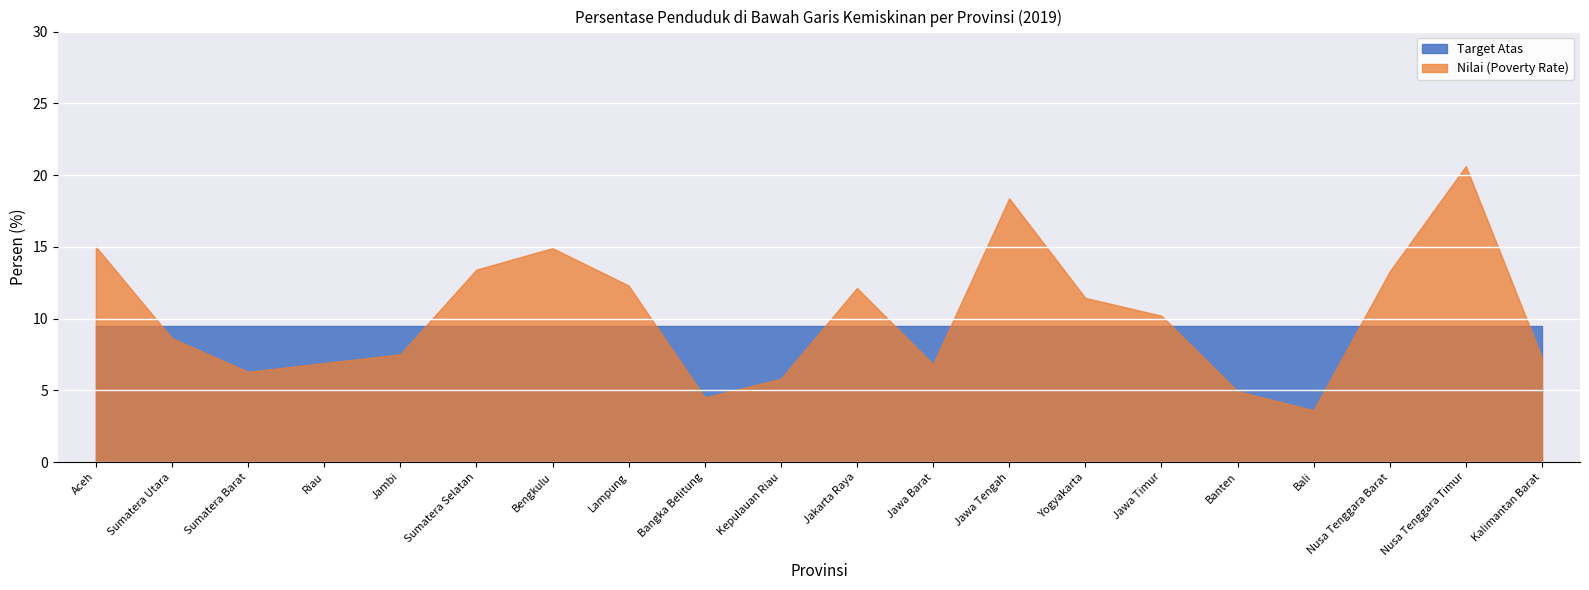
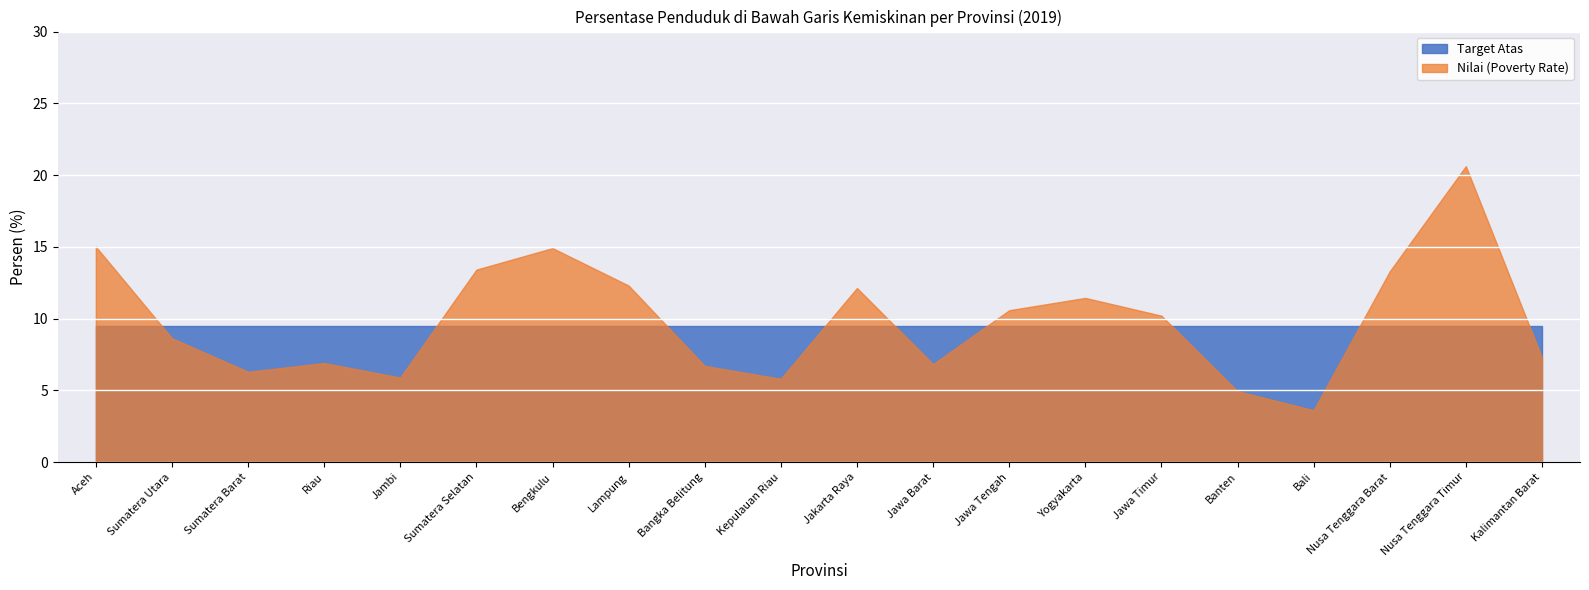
  {
    "Target Atas": {
      "Aceh": 9.5,
      "Sumatera Utara": 9.5,
      "Sumatera Barat": 9.5,
      "Riau": 9.5,
      "Jambi": 9.5,
      "Sumatera Selatan": 9.5,
      "Bengkulu": 9.5,
      "Lampung": 9.5,
      "Bangka Belitung": 9.5,
      "Kepulauan Riau": 9.5,
      "Jakarta Raya": 9.5,
      "Jawa Barat": 9.5,
      "Jawa Tengah": 9.5,
      "Yogyakarta": 9.5,
      "Jawa Timur": 9.5,
      "Banten": 9.5,
      "Bali": 9.5,
      "Nusa Tenggara Barat": 9.5,
      "Nusa Tenggara Timur": 9.5,
      "Kalimantan Barat": 9.5
    },
    "Nilai (Poverty Rate)": {
      "Aceh": 15.0,
      "Sumatera Utara": 8.6,
      "Sumatera Barat": 6.3,
      "Riau": 6.9,
-     "Jambi": 7.5,
+     "Jambi": 5.9,
      "Sumatera Selatan": 13.4,
      "Bengkulu": 14.9,
      "Lampung": 12.3,
-     "Bangka Belitung": 4.5,
+     "Bangka Belitung": 6.7,
      "Kepulauan Riau": 5.8,
      "Jakarta Raya": 12.1,
      "Jawa Barat": 6.8,
-     "Jawa Tengah": 18.4,
+     "Jawa Tengah": 10.6,
      "Yogyakarta": 11.4,
      "Jawa Timur": 10.2,
      "Banten": 4.9,
      "Bali": 3.6,
      "Nusa Tenggara Barat": 13.3,
      "Nusa Tenggara Timur": 20.6,
      "Kalimantan Barat": 7.3
    }
  }
